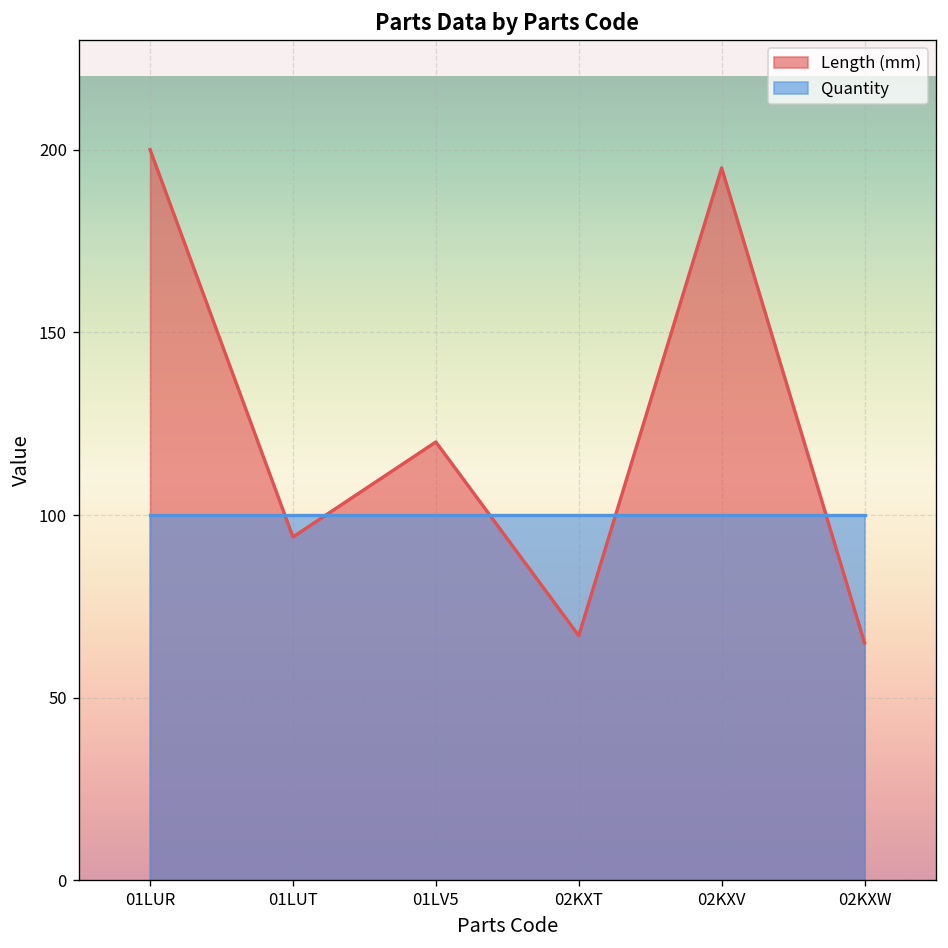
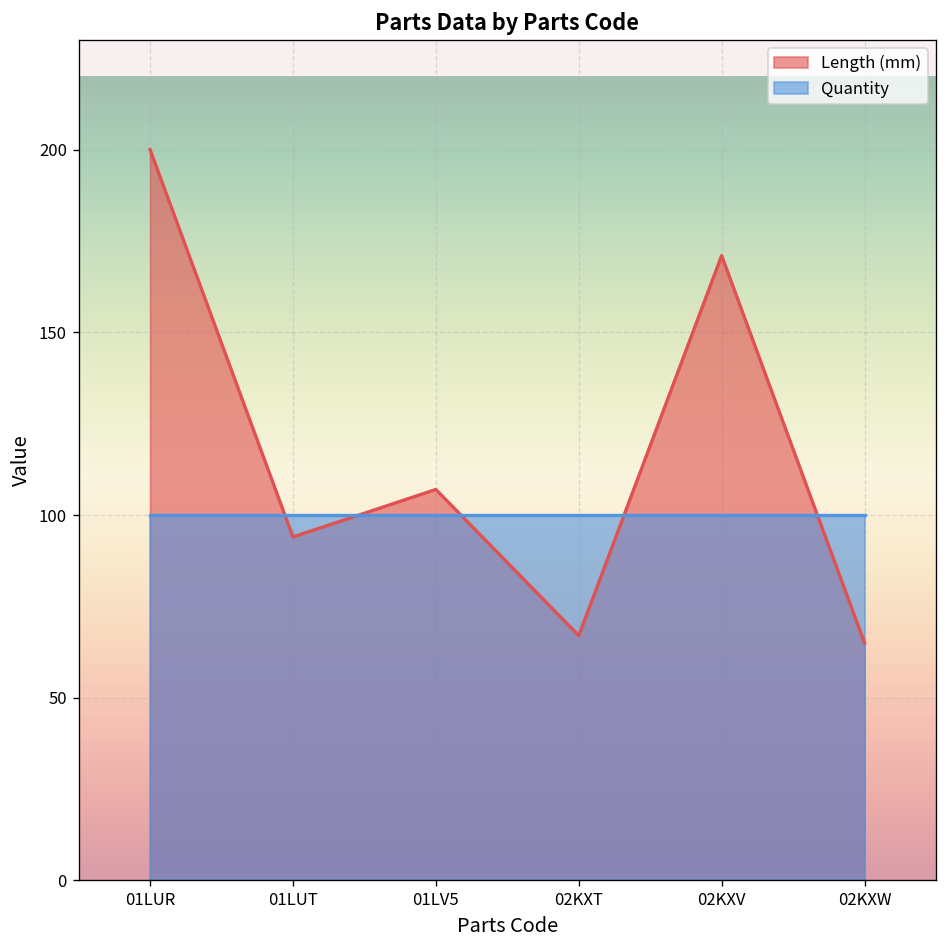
  {
    "Length (mm)": {
      "01LUR": 200,
      "01LUT": 94,
-     "01LV5": 120,
+     "01LV5": 107,
      "02KXT": 67,
-     "02KXV": 195,
+     "02KXV": 171,
      "02KXW": 65
    },
    "Quantity": {
      "01LUR": 100,
      "01LUT": 100,
      "01LV5": 100,
      "02KXT": 100,
      "02KXV": 100,
      "02KXW": 100
    }
  }
